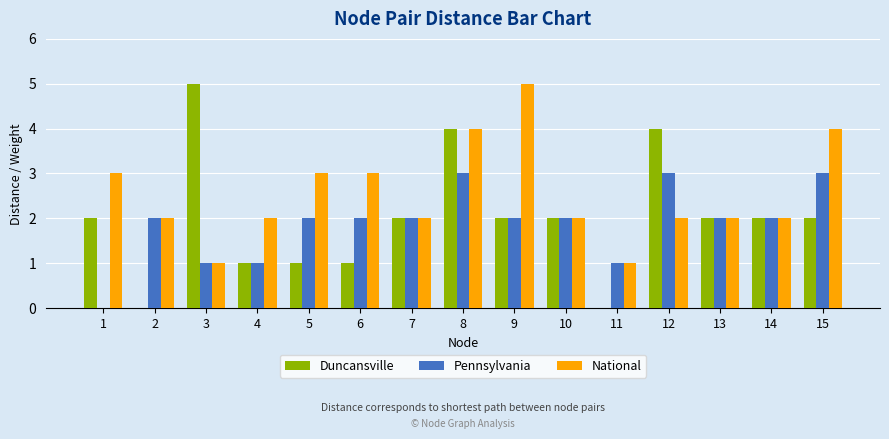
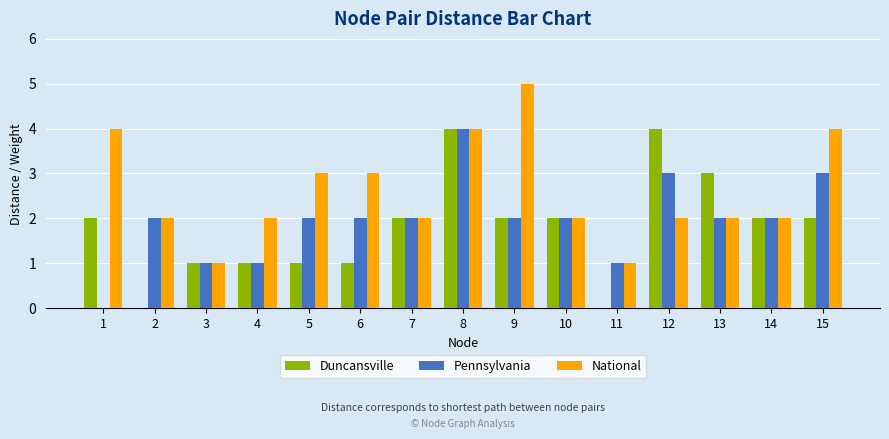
  {
    "Duncansville": {
      "1": 2,
      "2": 0,
-     "3": 5,
+     "3": 1,
      "4": 1,
      "5": 1,
      "6": 1,
      "7": 2,
      "8": 4,
      "9": 2,
      "10": 2,
      "11": 0,
      "12": 4,
-     "13": 2,
+     "13": 3,
      "14": 2,
      "15": 2
    },
    "Pennsylvania": {
      "1": 0,
      "2": 2,
      "3": 1,
      "4": 1,
      "5": 2,
      "6": 2,
      "7": 2,
-     "8": 3,
+     "8": 4,
      "9": 2,
      "10": 2,
      "11": 1,
      "12": 3,
      "13": 2,
      "14": 2,
      "15": 3
    },
    "National": {
-     "1": 3,
+     "1": 4,
      "2": 2,
      "3": 1,
      "4": 2,
      "5": 3,
      "6": 3,
      "7": 2,
      "8": 4,
      "9": 5,
      "10": 2,
      "11": 1,
      "12": 2,
      "13": 2,
      "14": 2,
      "15": 4
    }
  }
